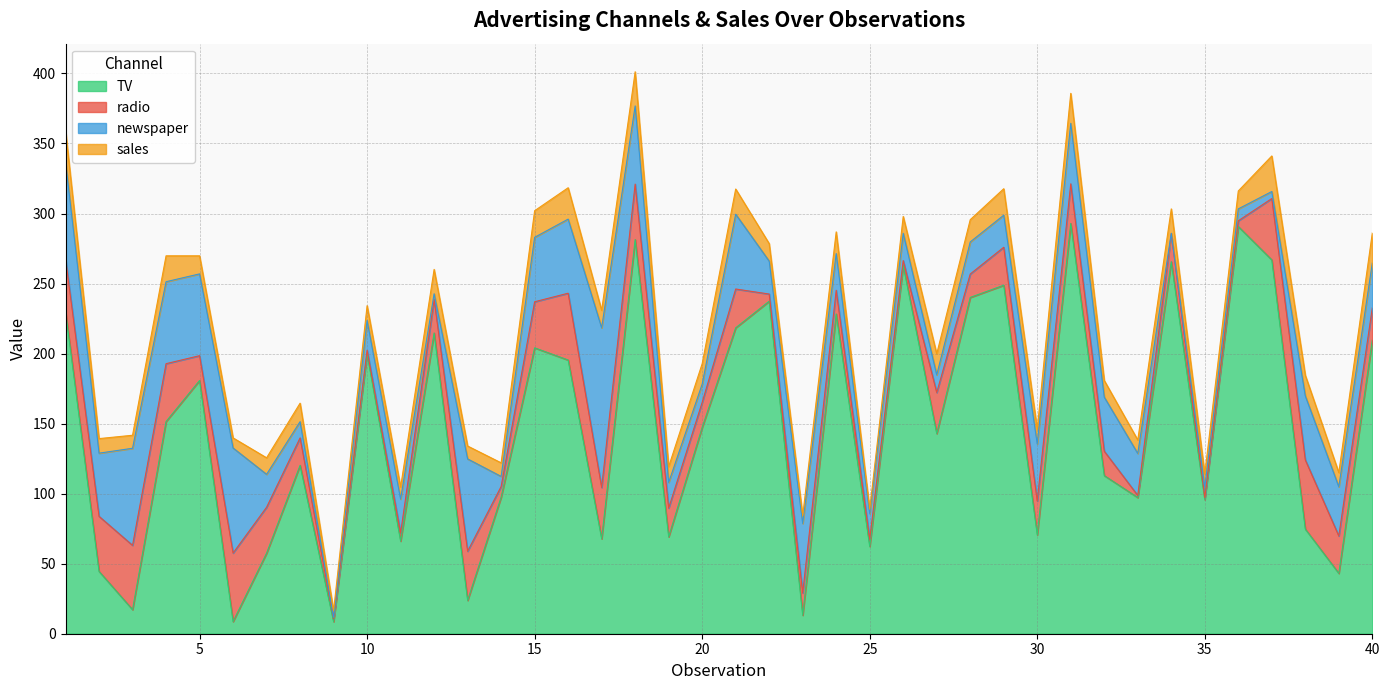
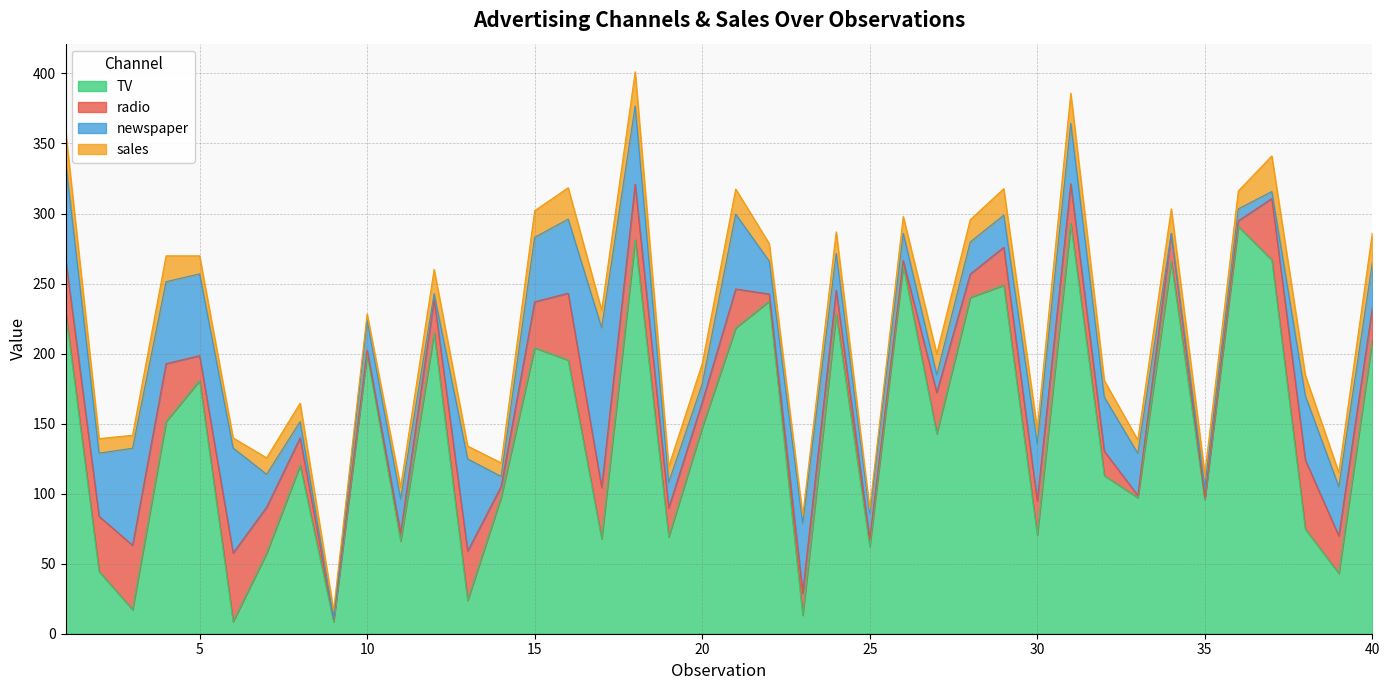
  {
    "TV": {
      "5": 181,
      "10": 200,
      "15": 204,
      "20": 147,
      "25": 62,
      "30": 71,
      "40": 210
    },
    "radio": {
      "5": 18,
      "10": 3,
      "15": 33,
      "20": 18,
      "25": 5,
      "30": 24,
      "40": 23
    },
    "newspaper": {
      "5": 58,
      "10": 21,
      "15": 46,
      "20": 13,
      "25": 18,
      "30": 41,
      "35": 7,
      "40": 32
    },
    "sales": {
      "5": 13,
-     "10": 11,
+     "10": 5,
      "15": 19,
      "20": 15,
      "25": 3,
      "30": 11,
      "35": 10,
      "40": 22
    }
  }
